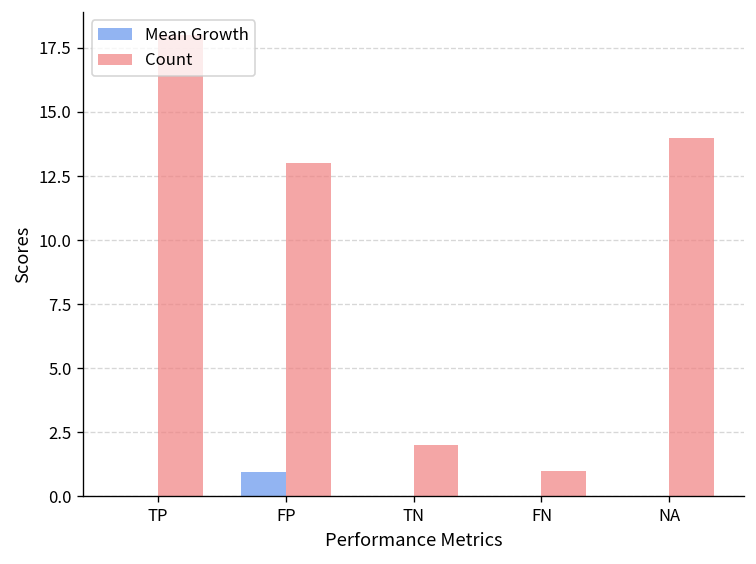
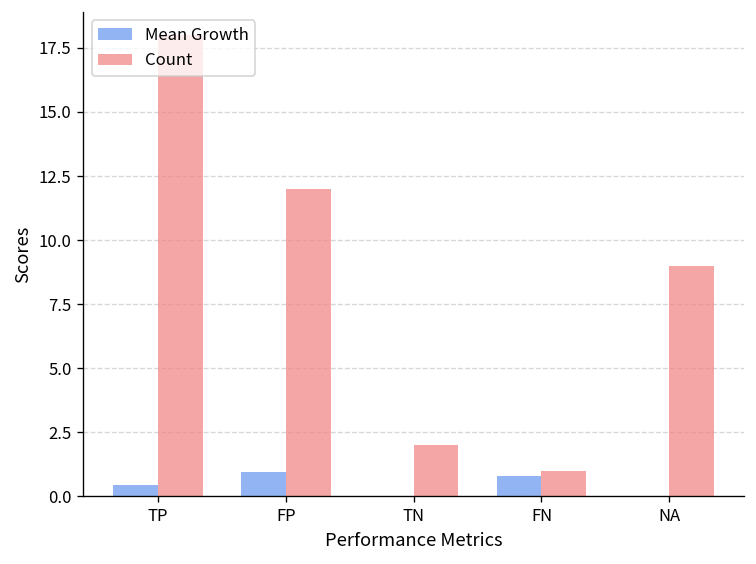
  {
    "Mean Growth": {
-     "TP": 0.0,
+     "TP": 0.4,
      "FP": 1.0,
      "TN": 0.0,
-     "FN": 0.0
+     "FN": 0.8
    },
    "Count": {
-     "FP": 13,
+     "FP": 12,
      "TN": 2,
      "FN": 1,
-     "NA": 14
+     "NA": 9
    }
  }
